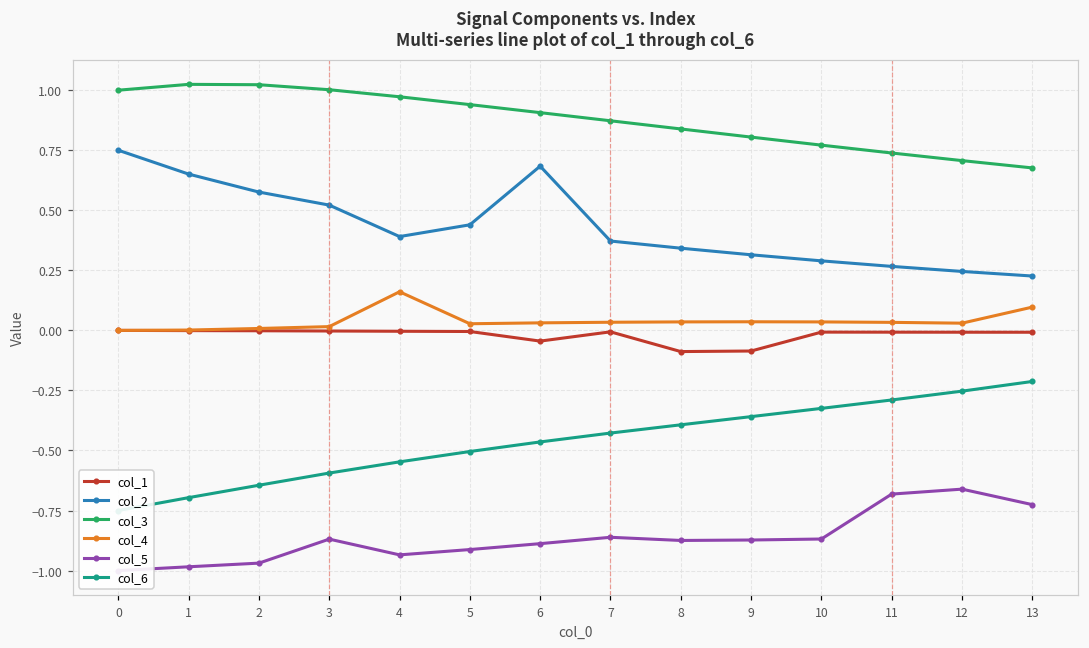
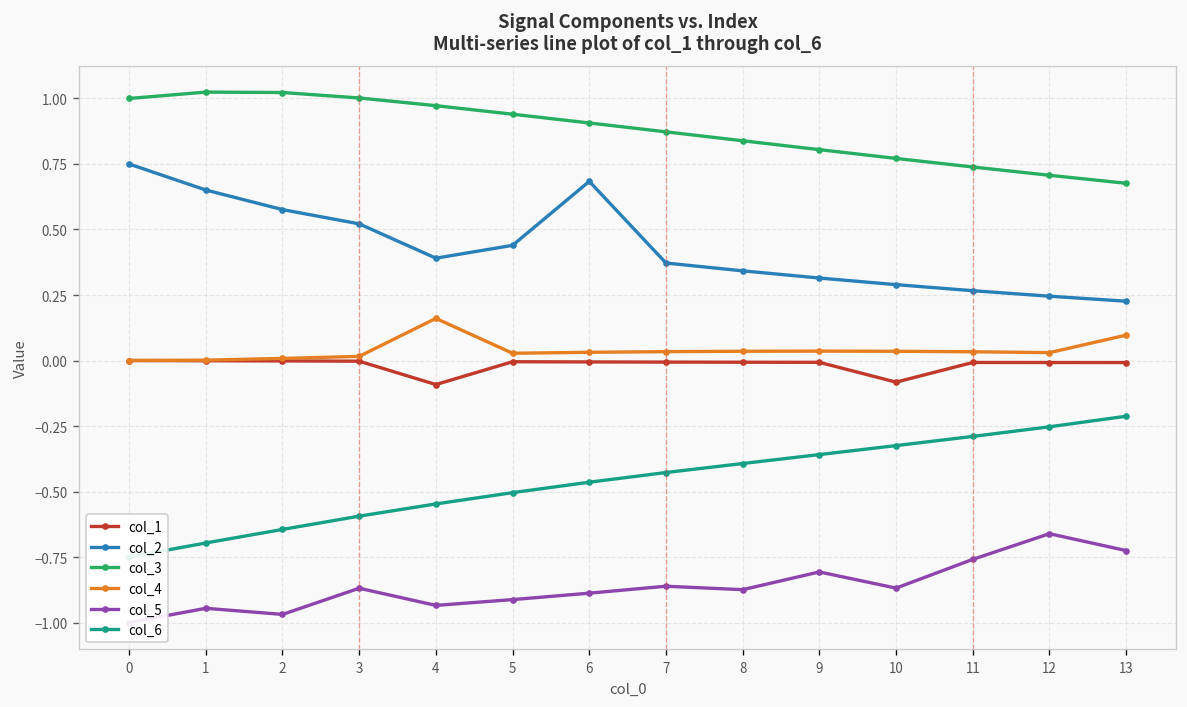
  {
    "col_1": {
      "3": 0.00,
-     "4": 0.00,
+     "4": -0.09,
      "5": 0.00,
-     "6": -0.04,
+     "6": -0.01,
      "7": -0.01,
-     "8": -0.09,
-     "9": -0.09,
-     "10": -0.01,
+     "8": -0.01,
+     "9": -0.01,
+     "10": -0.08,
      "11": -0.01,
      "12": -0.01,
      "13": -0.01
    },
    "col_2": {
      "0": 0.75,
      "1": 0.65,
      "2": 0.58,
      "3": 0.52,
      "4": 0.39,
      "5": 0.44,
      "6": 0.68,
      "7": 0.37,
      "8": 0.34,
      "9": 0.31,
      "10": 0.29,
      "11": 0.27,
      "12": 0.25,
      "13": 0.23
    },
    "col_4": {
      "3": 0.02,
      "4": 0.16,
      "5": 0.03,
      "6": 0.03,
      "7": 0.03,
      "8": 0.04,
      "9": 0.04,
      "10": 0.04,
      "11": 0.03,
      "12": 0.03,
      "13": 0.10
    },
    "col_5": {
-     "1": -0.98,
+     "1": -0.95,
      "2": -0.97,
      "3": -0.87,
      "4": -0.93,
      "5": -0.91,
      "6": -0.89,
      "7": -0.86,
      "8": -0.87,
-     "9": -0.87,
+     "9": -0.81,
      "10": -0.87,
-     "11": -0.68,
+     "11": -0.76,
      "12": -0.66,
      "13": -0.73
    }
  }
